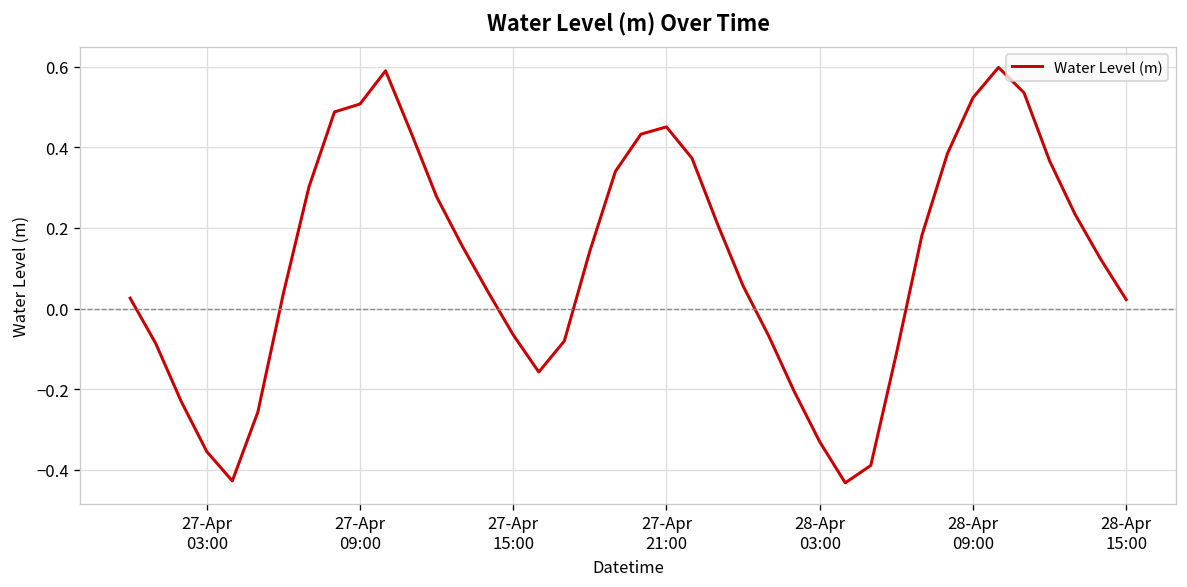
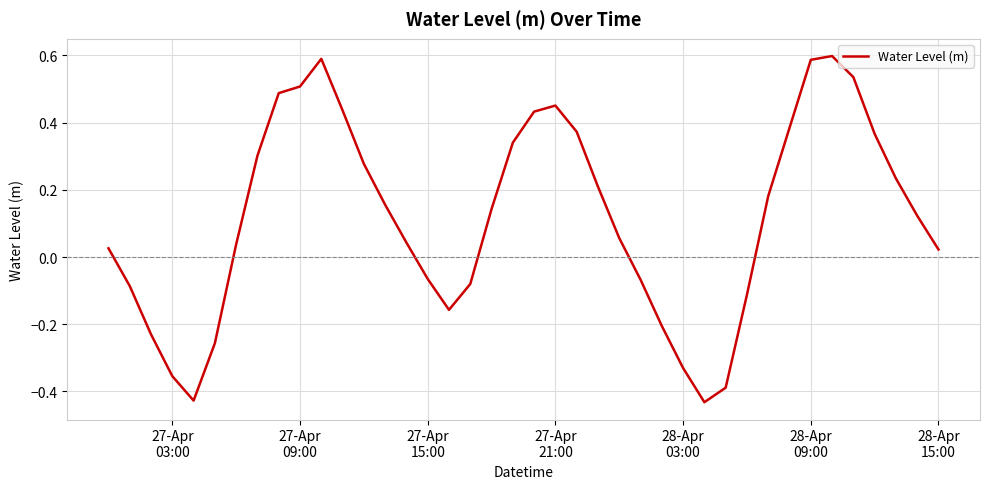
  {
    "27-Apr 03:00": -0.35,
    "27-Apr 09:00": 0.51,
    "27-Apr 15:00": -0.07,
    "27-Apr 21:00": 0.45,
    "28-Apr 03:00": -0.33,
-   "28-Apr 09:00": 0.52,
+   "28-Apr 09:00": 0.59,
    "28-Apr 15:00": 0.02
  }
